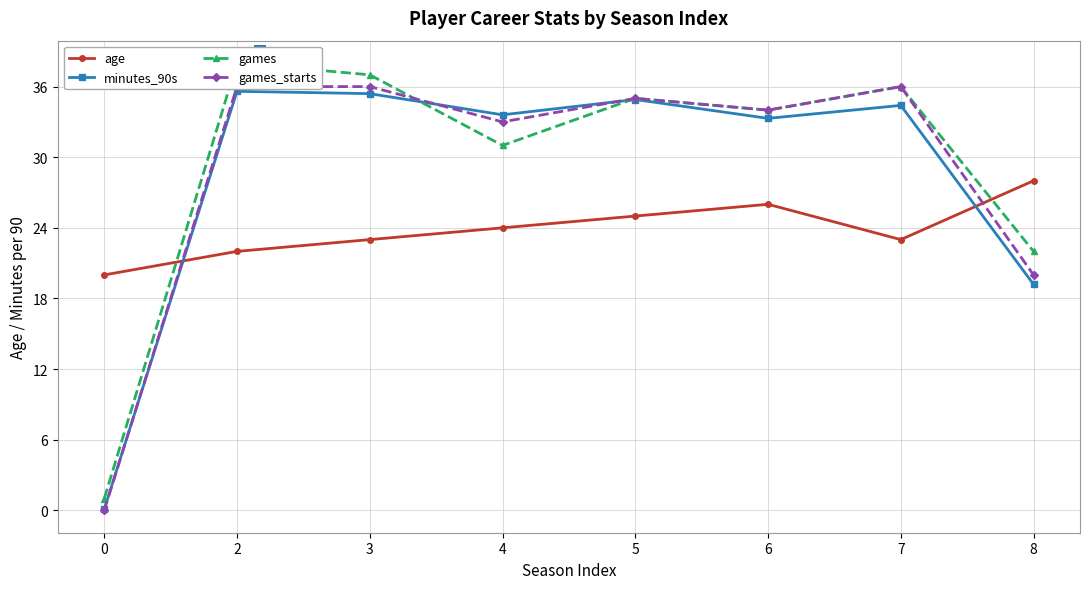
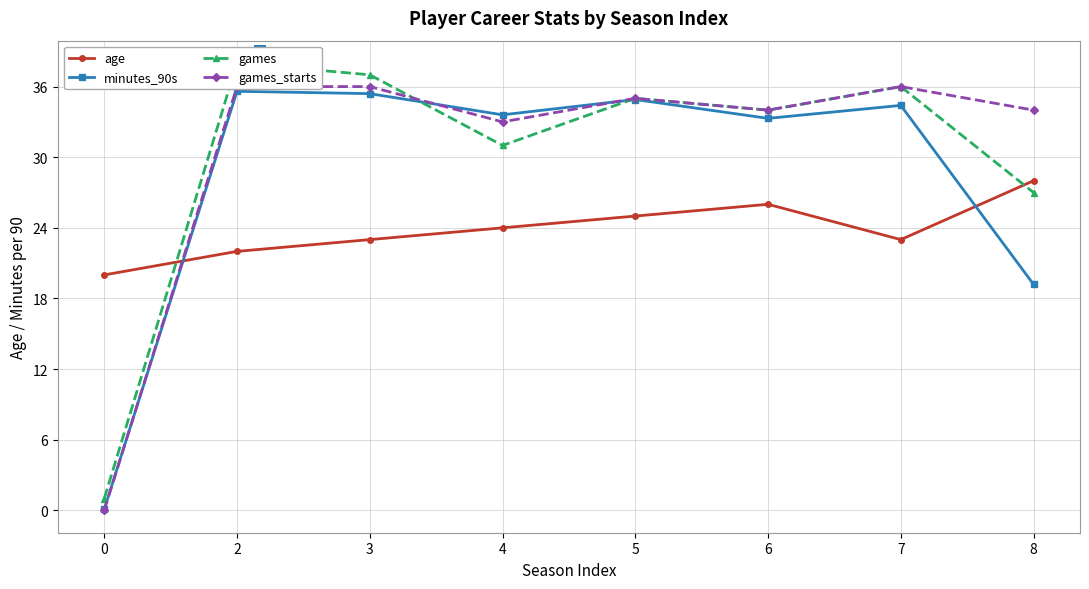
  {
    "age": {
      "0": 20,
      "2": 22,
      "3": 23,
      "4": 24,
      "5": 25,
      "6": 26,
      "7": 23,
      "8": 28
    },
    "minutes_90s": {
      "2": 35.6,
      "3": 35.4,
      "4": 33.6,
      "6": 33.3,
      "7": 34.4,
      "8": 19
    },
    "games": {
      "0": 1,
      "3": 37,
      "4": 31,
-     "8": 22
+     "8": 27
    },
    "games_starts": {
      "3": 36,
      "4": 33,
-     "8": 20
+     "8": 34
    }
  }
